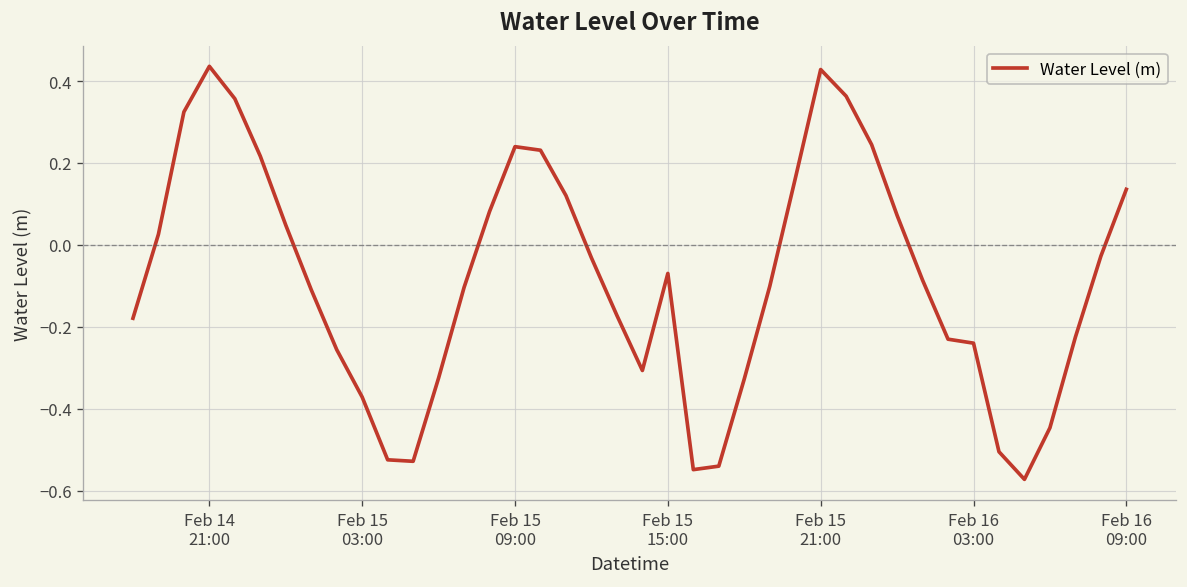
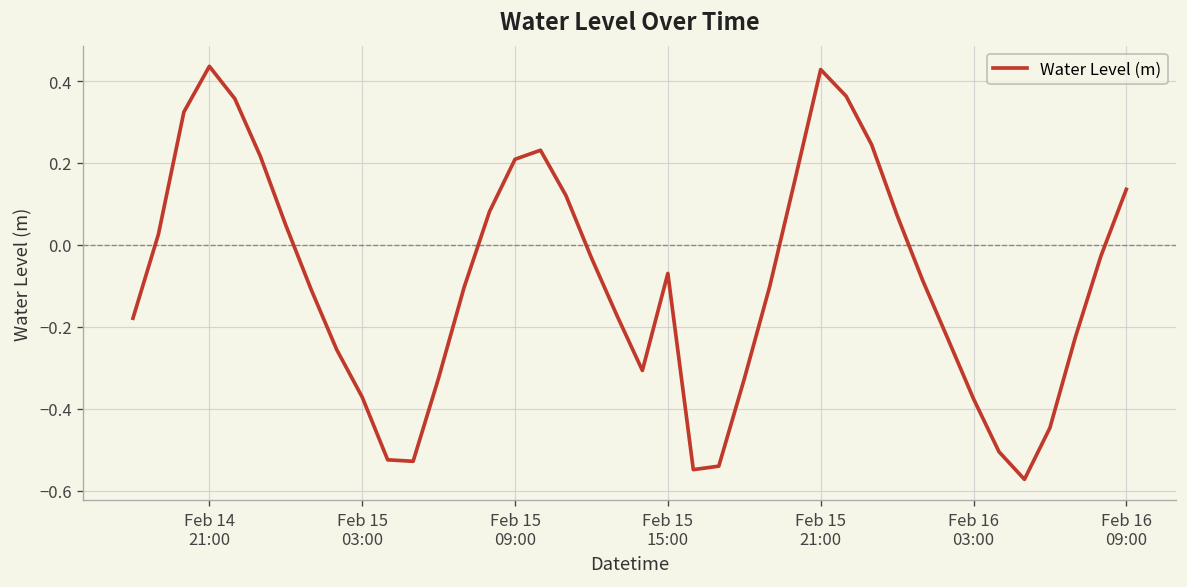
  {
    "Feb 14 21:00": 0.44,
    "Feb 15 03:00": -0.37,
-   "Feb 15 09:00": 0.24,
+   "Feb 15 09:00": 0.21,
    "Feb 15 15:00": -0.07,
    "Feb 15 21:00": 0.43,
-   "Feb 16 03:00": -0.24,
+   "Feb 16 03:00": -0.38,
    "Feb 16 09:00": 0.14
  }
